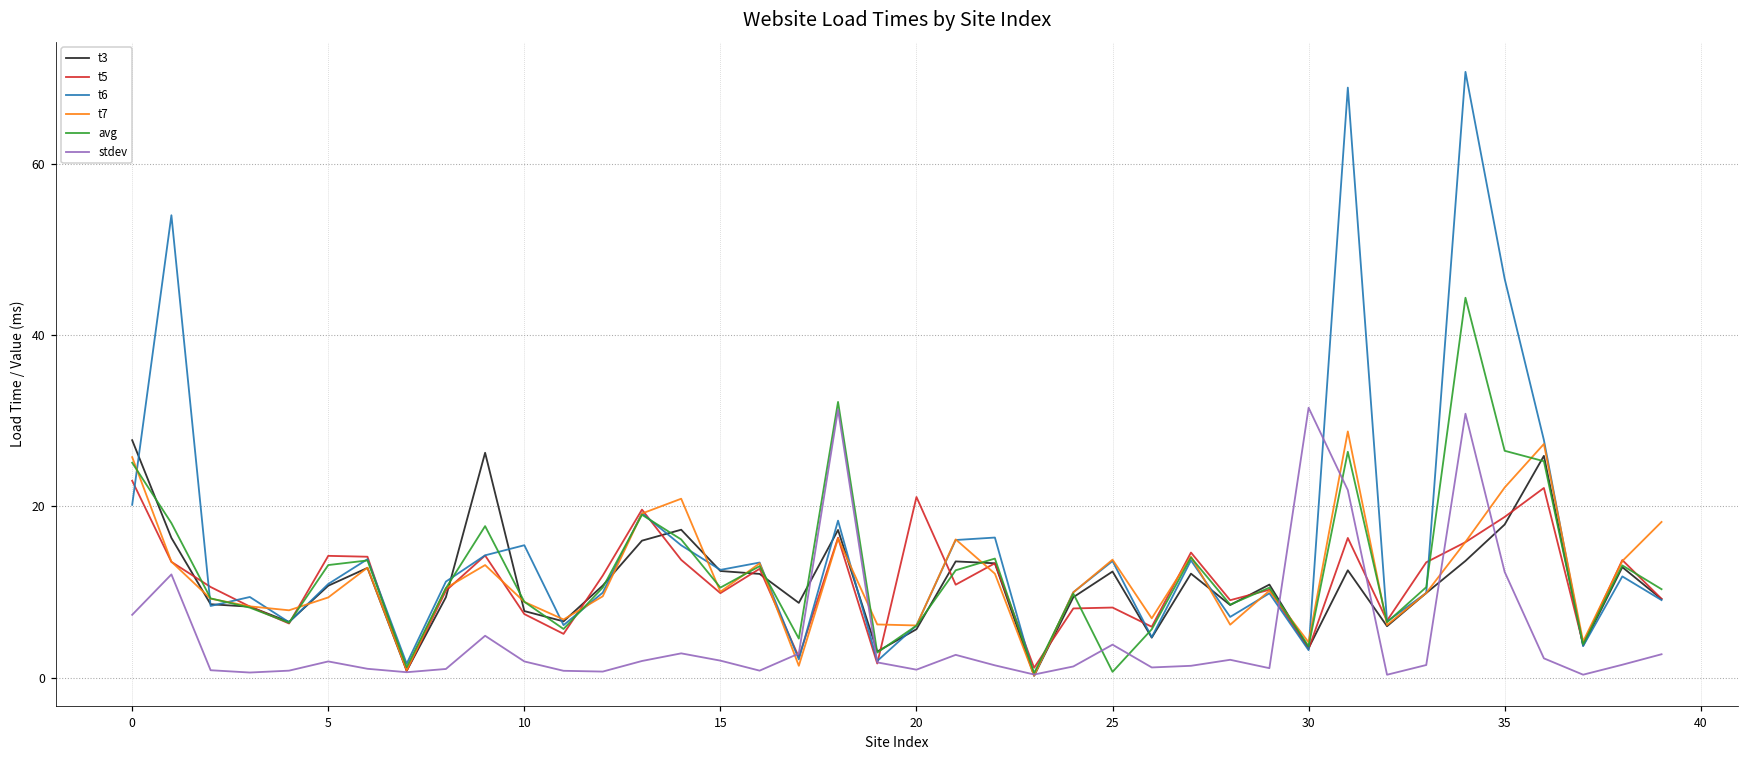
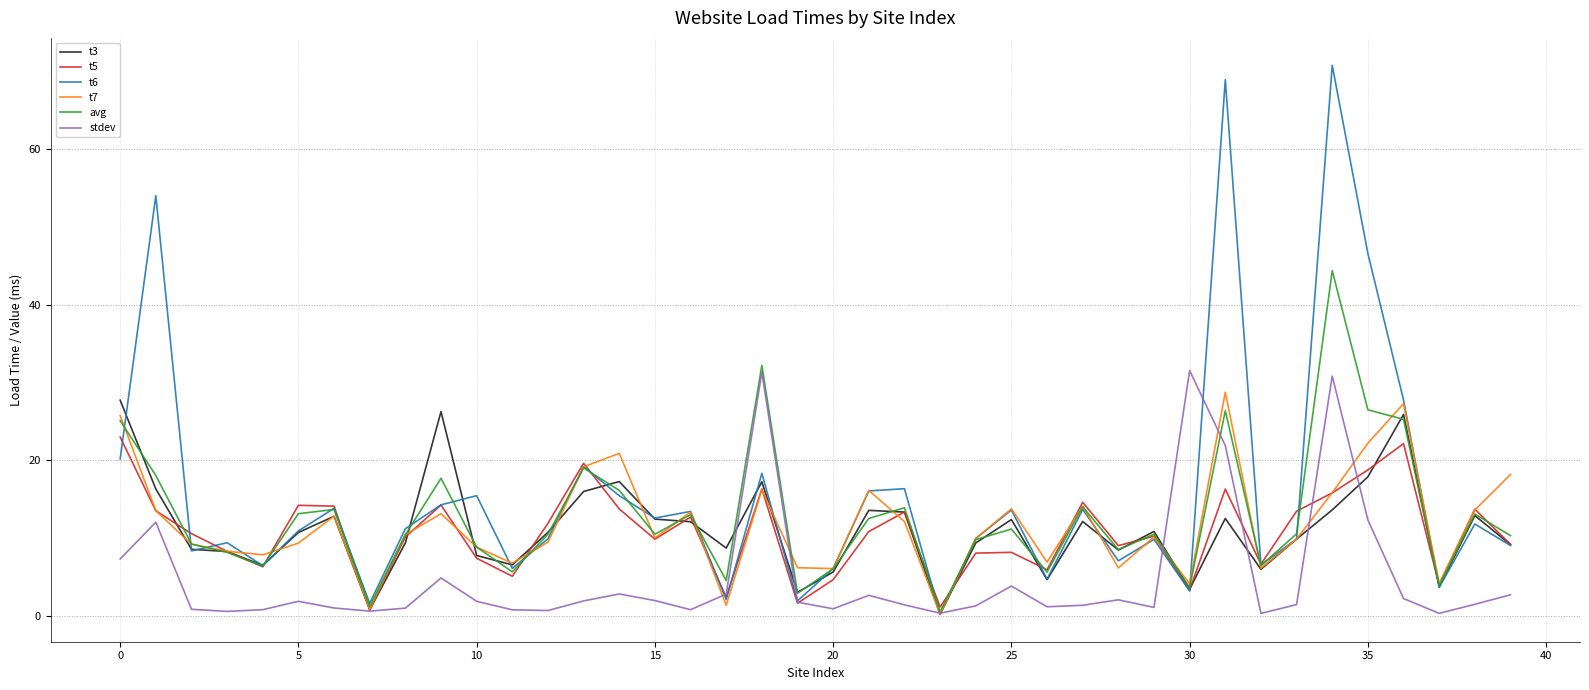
  {
    "t3": {
      "0": 28,
      "10": 8,
      "20": 6,
      "25": 12,
      "35": 18
    },
    "t5": {
      "0": 23,
      "5": 14,
      "10": 7,
-     "20": 21,
+     "20": 5,
      "25": 8,
      "35": 19
    },
    "t6": {
      "0": 20,
      "10": 15,
      "35": 47
    },
    "t7": {
      "0": 26,
      "5": 9,
      "30": 4,
      "35": 22
    },
    "avg": {
      "0": 25,
      "5": 13,
      "15": 11,
-     "25": 1,
+     "25": 11,
      "35": 26
    },
    "stdev": {
      "0": 7,
      "5": 2,
      "10": 2,
      "15": 2,
      "20": 1,
      "25": 4,
      "30": 32,
      "35": 12
    }
  }
